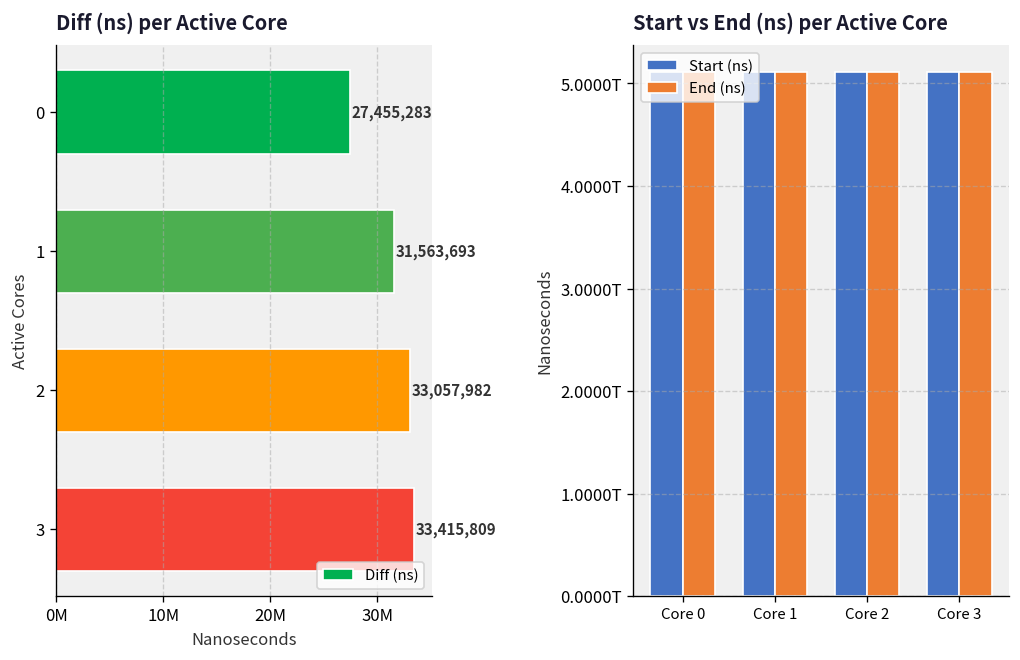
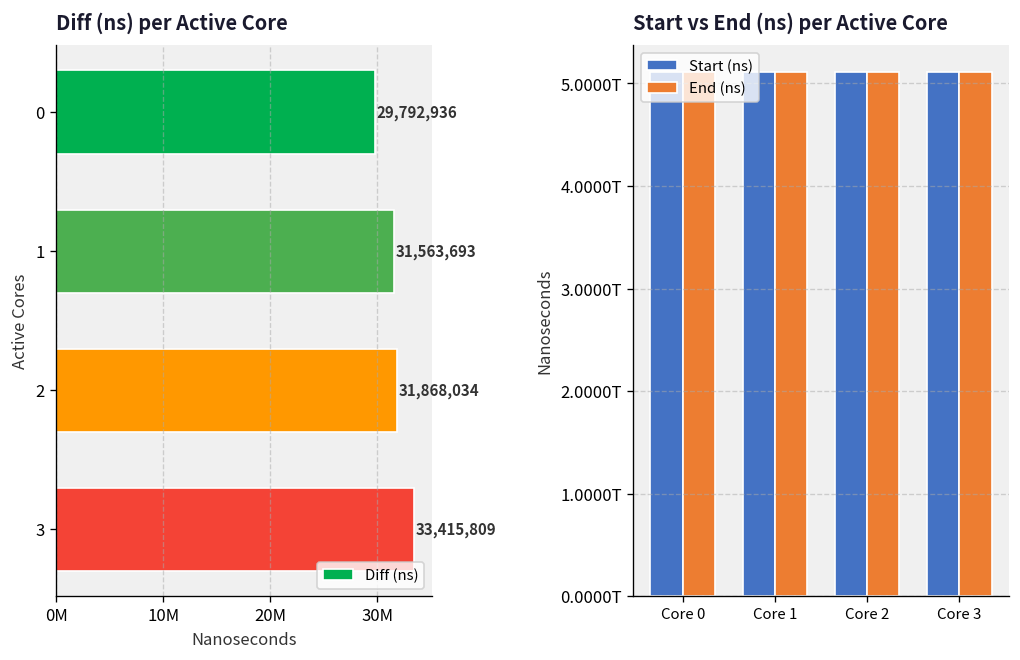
  {
    "Diff (ns) per Active Core": {
-     "0": "27,455,283",
+     "0": "29,792,936",
      "1": "31,563,693",
-     "2": "33,057,982",
+     "2": "31,868,034",
      "3": "33,415,809"
    },
    "Start vs End (ns) per Active Core": {
      "Start (ns)": {
        "Core 2": "5.1T",
        "Core 3": "5.1T"
      },
      "End (ns)": {
        "Core 1": "5.1T",
        "Core 2": "5.1T",
        "Core 3": "5.1T"
      }
    }
  }
